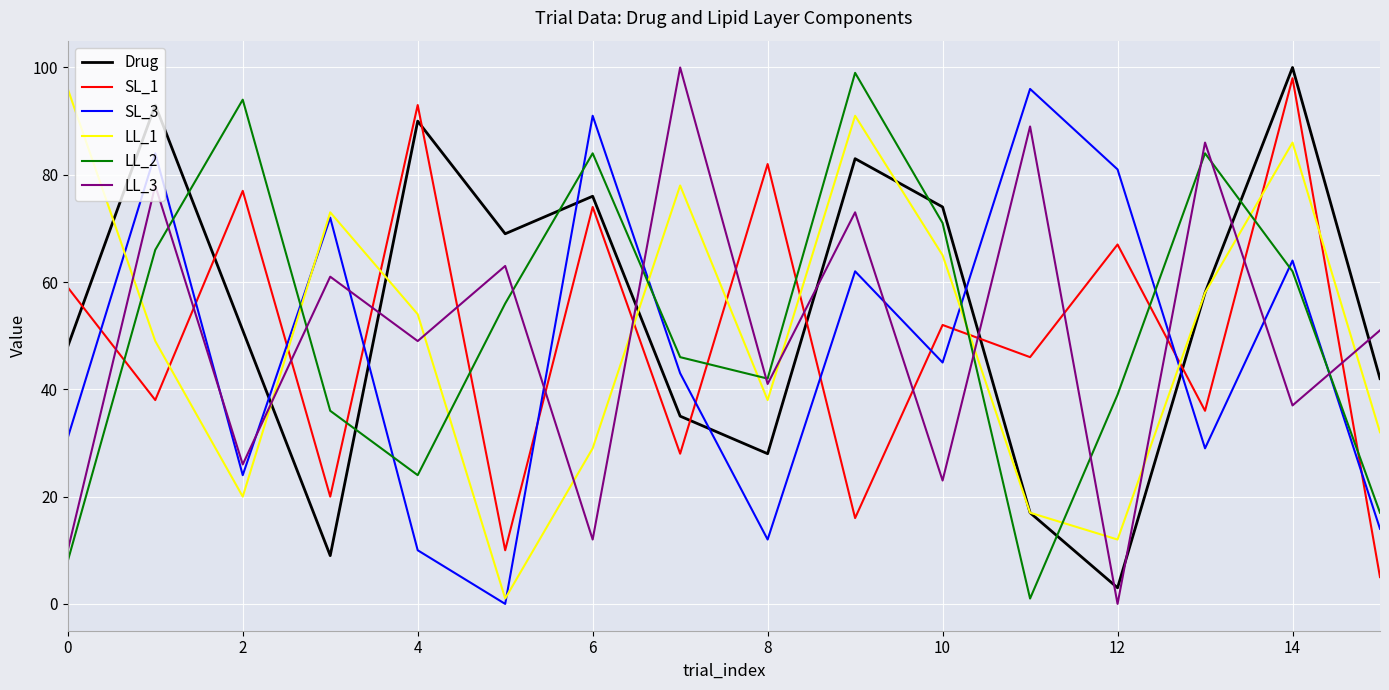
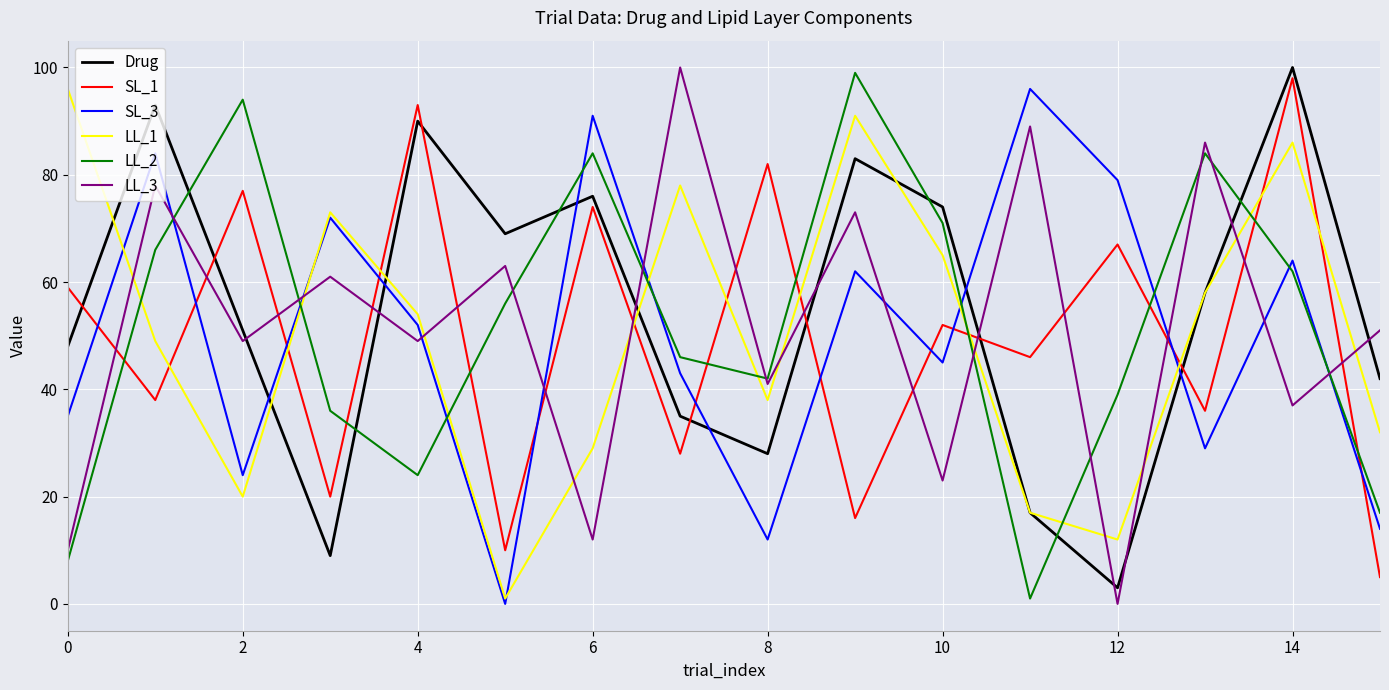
  {
    "Drug": {
      "0": 48,
      "2": 51,
      "4": 90,
      "6": 76,
      "8": 28,
      "10": 74,
      "12": 3,
      "14": 100
    },
    "SL_1": {
      "0": 59,
      "2": 77,
      "4": 93,
      "6": 74,
      "8": 82,
      "10": 52,
      "12": 67,
      "14": 98
    },
    "SL_3": {
-     "0": 31,
+     "0": 35,
      "2": 24,
-     "4": 10,
+     "4": 52,
      "6": 91,
      "8": 12,
      "10": 45,
-     "12": 81,
+     "12": 79,
      "14": 64
    },
    "LL_1": {
      "0": 96,
      "2": 20,
      "4": 54,
      "6": 29,
      "8": 38,
      "10": 65,
      "12": 12,
      "14": 86
    },
    "LL_2": {
      "0": 8,
      "2": 94,
      "4": 24,
      "6": 84,
      "8": 42,
      "10": 71,
      "12": 39,
      "14": 62
    },
    "LL_3": {
      "0": 10,
-     "2": 26,
+     "2": 49,
      "4": 49,
      "6": 12,
      "8": 41,
      "10": 23,
      "12": 0,
      "14": 37
    }
  }
